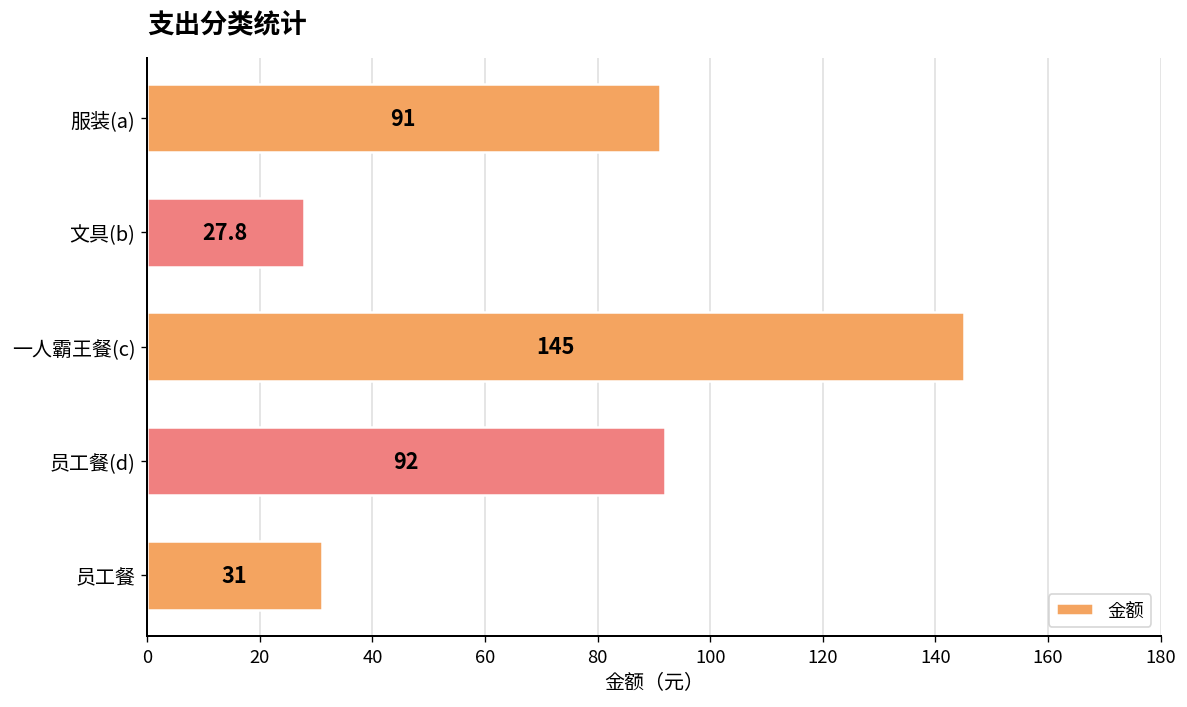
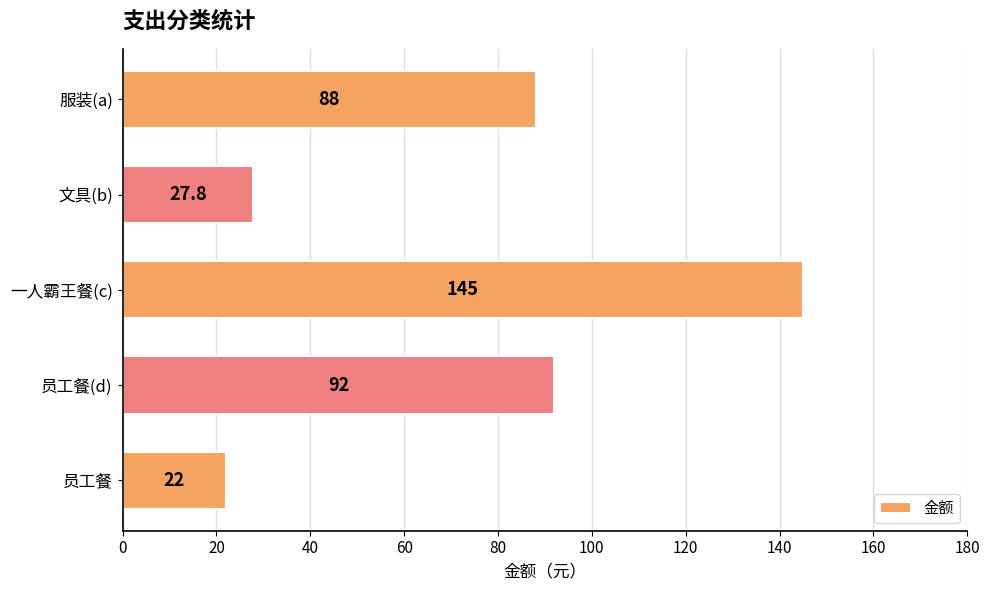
  {
-   "服装(a)": 91,
+   "服装(a)": 88,
    "文具(b)": 27.8,
    "一人霸王餐(c)": 145,
    "员工餐(d)": 92,
-   "员工餐": 31
+   "员工餐": 22
  }
